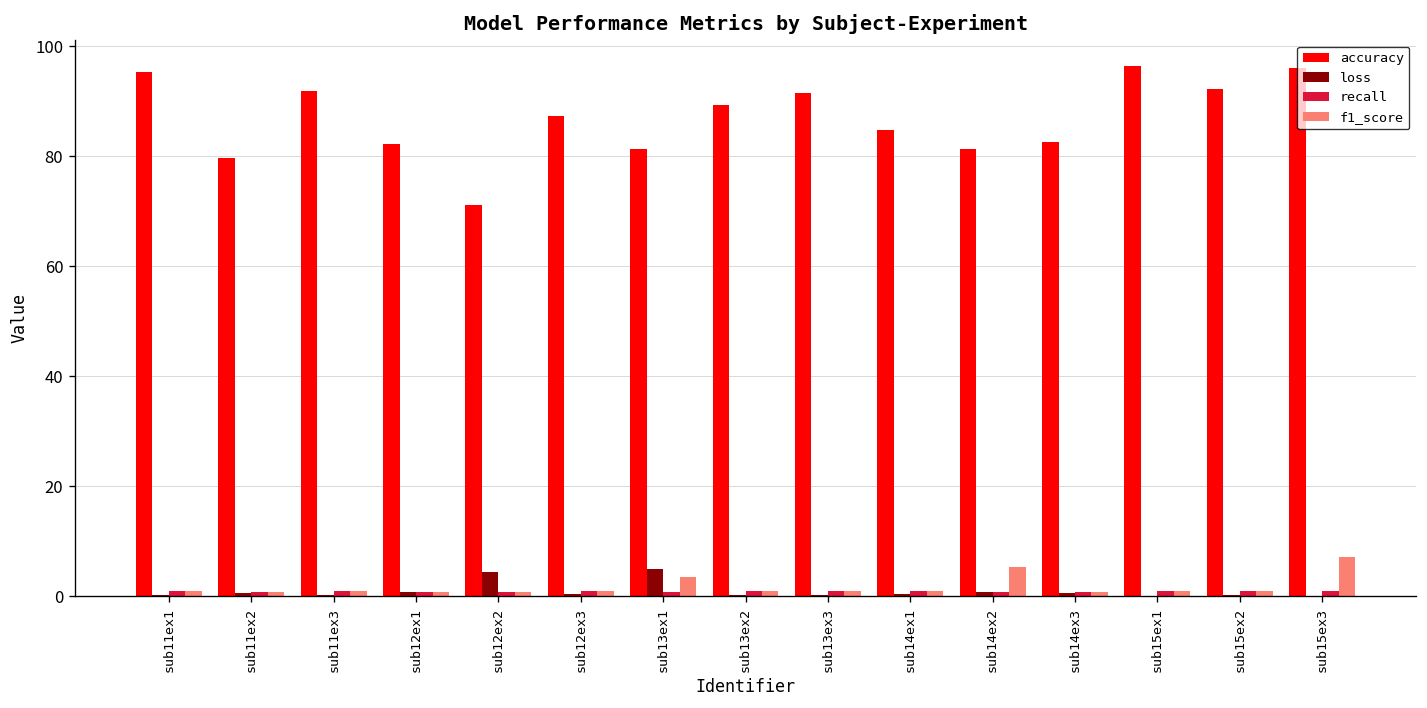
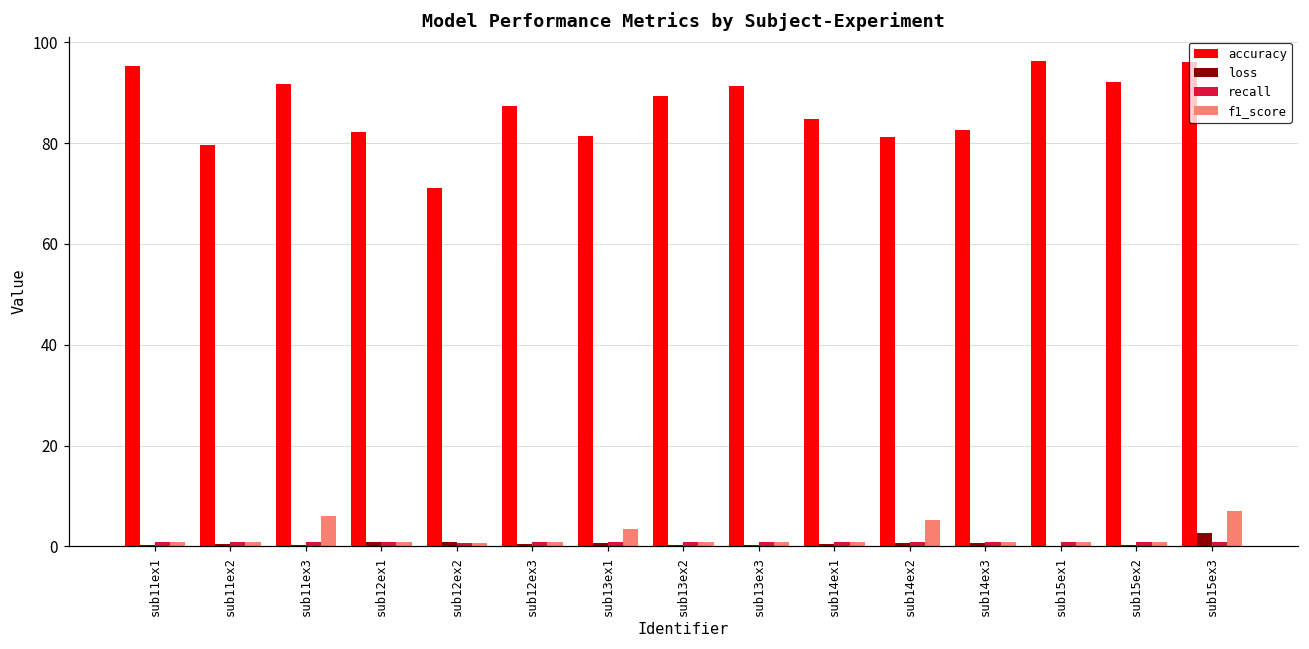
  {
    "accuracy": {
      "sub11ex1": 95,
      "sub11ex2": 80,
      "sub11ex3": 92,
      "sub12ex1": 82,
      "sub12ex2": 71,
      "sub12ex3": 87,
      "sub13ex1": 81,
      "sub13ex2": 89,
      "sub13ex3": 91,
      "sub14ex1": 85,
      "sub14ex2": 81,
      "sub14ex3": 83,
      "sub15ex1": 96,
      "sub15ex2": 92
    },
    "loss": {
      "sub12ex1": 1,
-     "sub12ex2": 4,
-     "sub13ex1": 5,
+     "sub12ex2": 1,
+     "sub13ex1": 1,
      "sub14ex2": 1,
      "sub14ex3": 1,
-     "sub15ex3": 0
+     "sub15ex3": 3
    },
    "recall": {
      "sub11ex1": 1,
      "sub11ex2": 1,
      "sub11ex3": 1,
      "sub12ex1": 1,
      "sub12ex2": 1,
      "sub12ex3": 1,
      "sub13ex1": 1,
      "sub13ex2": 1,
      "sub13ex3": 1,
      "sub14ex1": 1,
      "sub14ex2": 1,
      "sub14ex3": 1,
      "sub15ex1": 1,
      "sub15ex2": 1,
      "sub15ex3": 1
    },
    "f1_score": {
      "sub11ex1": 1,
      "sub11ex2": 1,
-     "sub11ex3": 1,
+     "sub11ex3": 6,
      "sub12ex1": 1,
      "sub12ex2": 1,
      "sub12ex3": 1,
      "sub13ex1": 3,
      "sub13ex2": 1,
      "sub13ex3": 1,
      "sub14ex1": 1,
      "sub14ex2": 5,
      "sub14ex3": 1,
      "sub15ex1": 1,
      "sub15ex2": 1,
      "sub15ex3": 7
    }
  }
